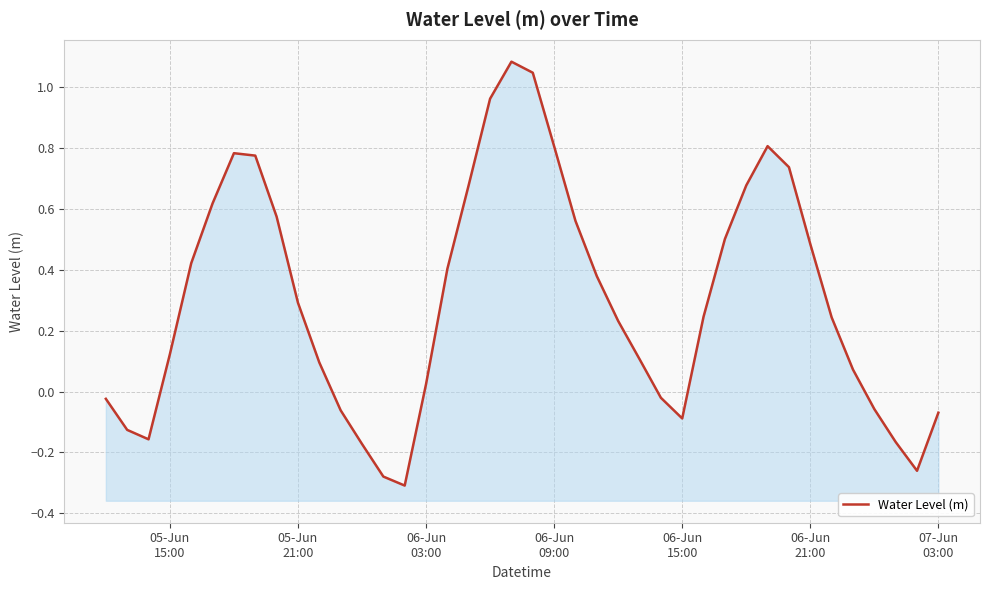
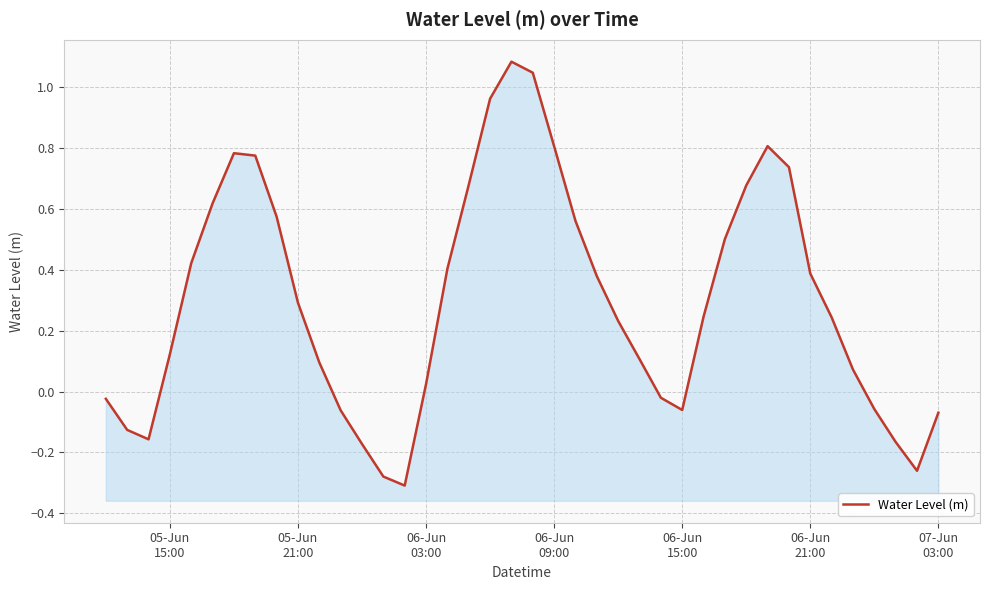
  {
    "05-Jun 15:00": 0.12,
    "05-Jun 21:00": 0.29,
    "06-Jun 03:00": 0.02,
    "06-Jun 09:00": 0.81,
-   "06-Jun 15:00": -0.09,
-   "06-Jun 21:00": 0.49,
+   "06-Jun 15:00": -0.06,
+   "06-Jun 21:00": 0.39,
    "07-Jun 03:00": -0.07
  }
